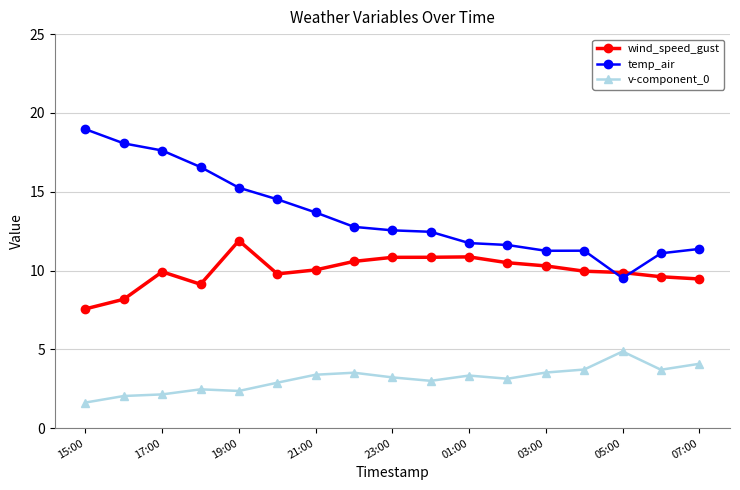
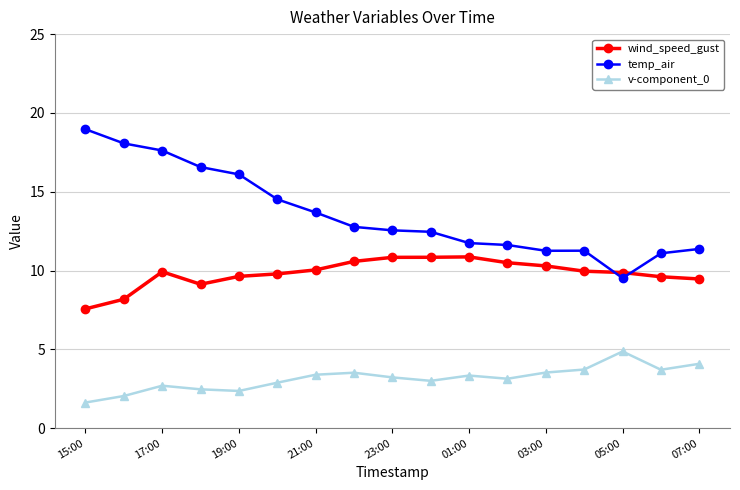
  {
    "wind_speed_gust": {
      "15:00": 7.6,
      "17:00": 9.9,
-     "19:00": 11.9,
+     "19:00": 9.6,
      "21:00": 10.0,
      "23:00": 10.8,
      "01:00": 10.9,
      "03:00": 10.3,
      "05:00": 9.9,
      "07:00": 9.5
    },
    "temp_air": {
      "15:00": 19.0,
      "17:00": 17.6,
-     "19:00": 15.3,
+     "19:00": 16.1,
      "21:00": 13.7,
      "23:00": 12.6,
      "01:00": 11.7,
      "03:00": 11.3,
      "05:00": 9.5,
      "07:00": 11.4
    },
    "v-component_0": {
      "15:00": 1.6,
-     "17:00": 2.1,
+     "17:00": 2.7,
      "19:00": 2.4,
      "21:00": 3.4,
      "23:00": 3.2,
      "01:00": 3.3,
      "03:00": 3.5,
      "05:00": 4.9,
      "07:00": 4.1
    }
  }
